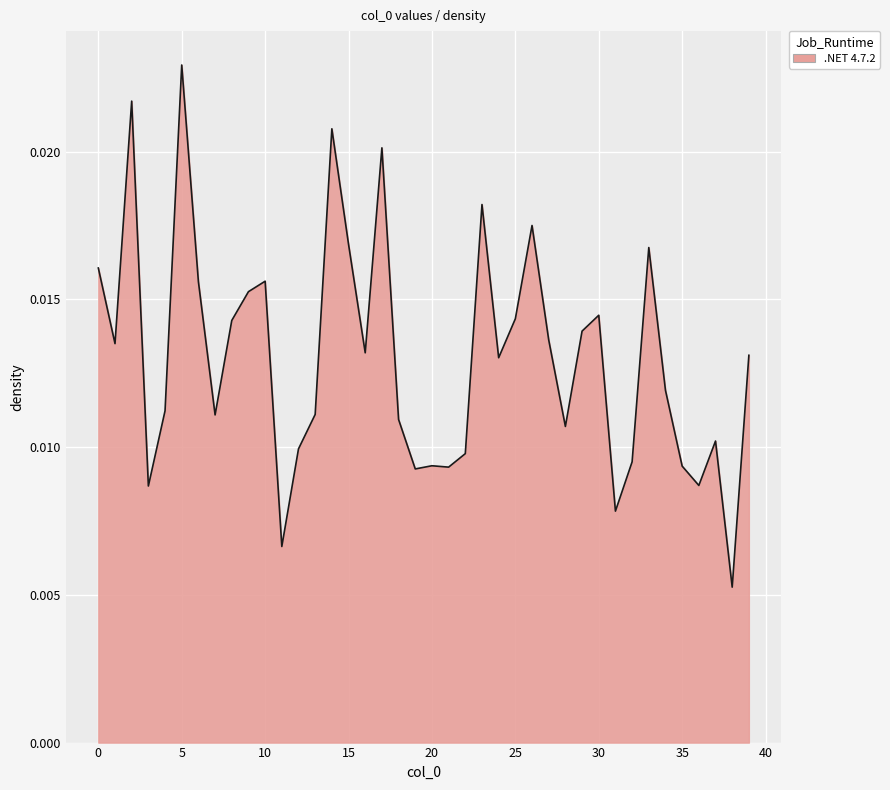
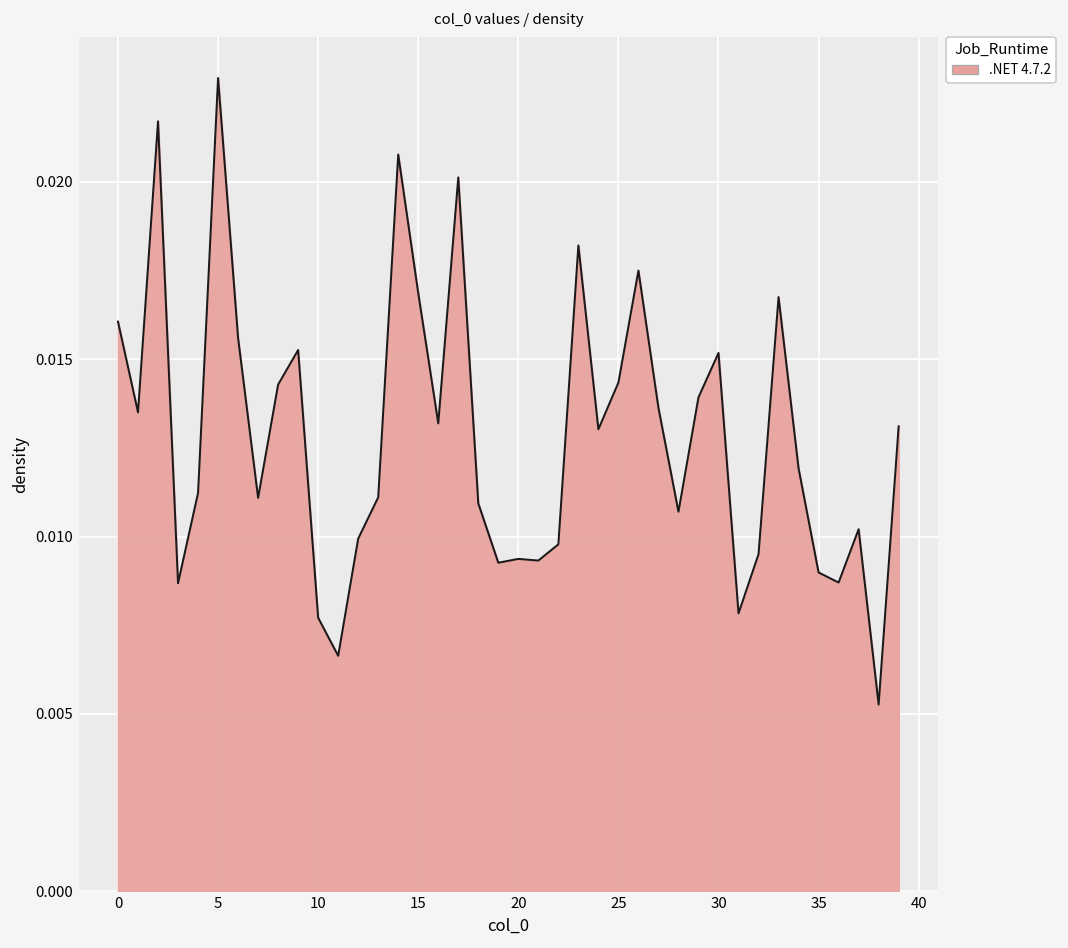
  {
    "0": 0.0161,
    "5": 0.0229,
-   "10": 0.0156,
+   "10": 0.0077,
    "15": 0.0169,
    "20": 0.0094,
    "25": 0.0143,
-   "30": 0.0145,
-   "35": 0.0094
+   "30": 0.0152,
+   "35": 0.0090
  }
